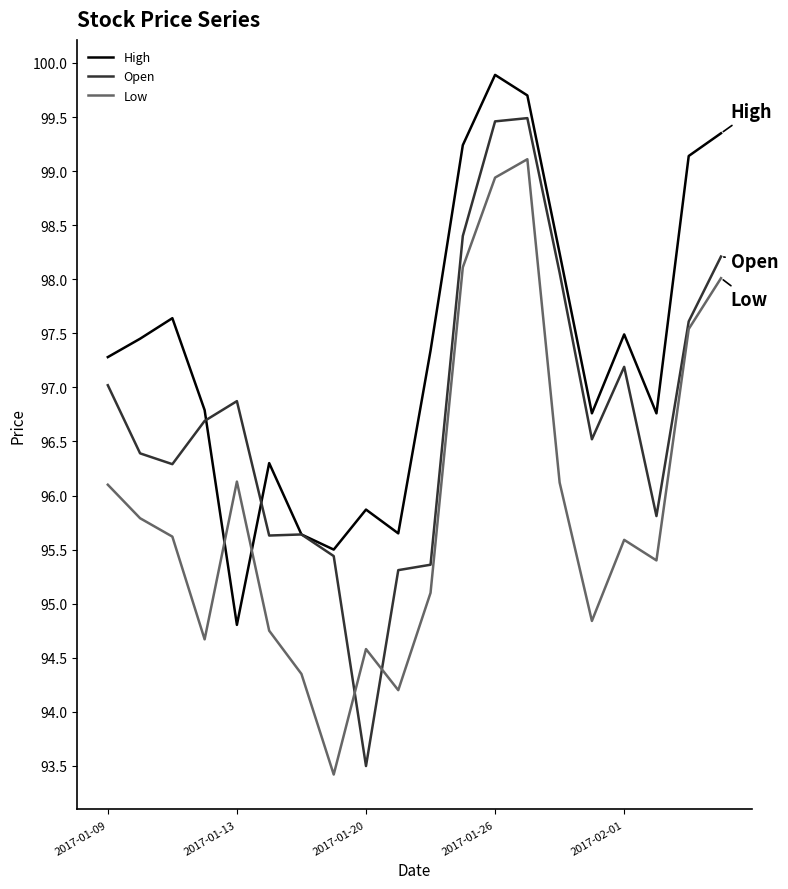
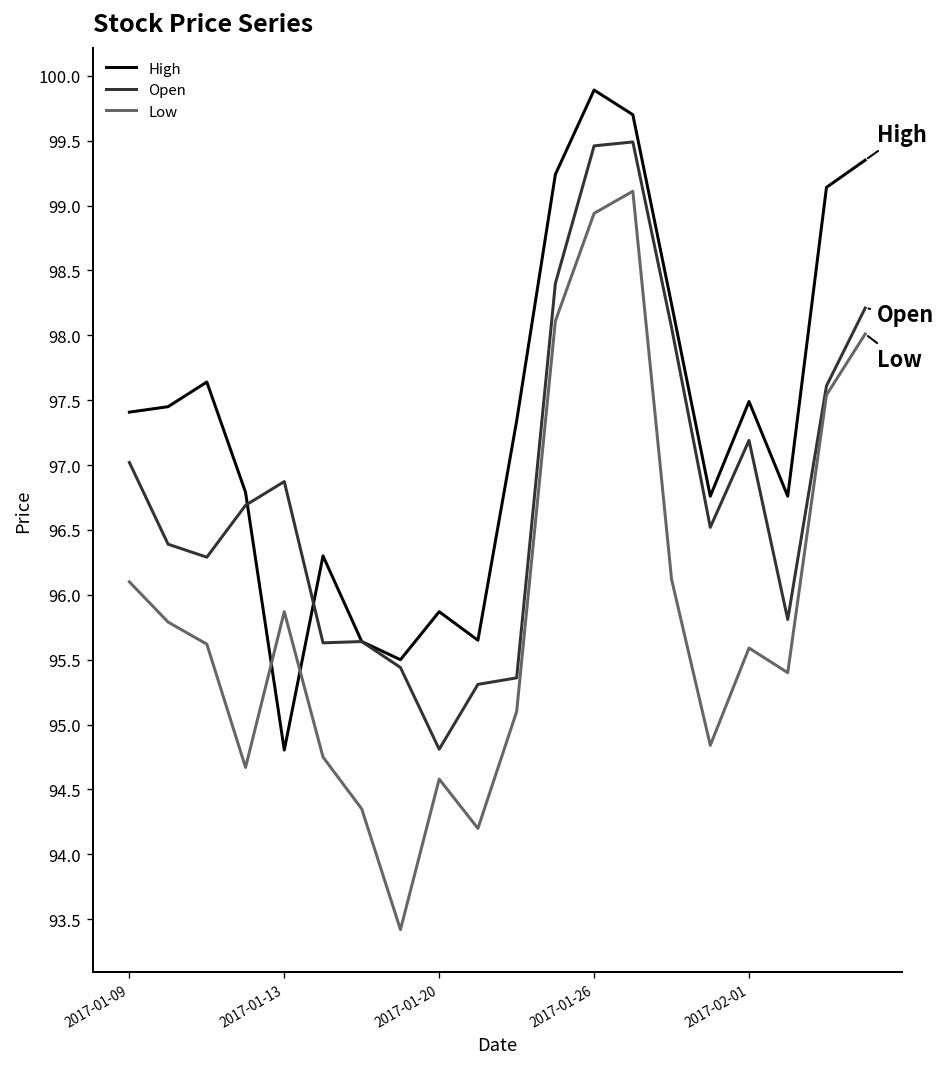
  {
    "High": {
-     "2017-01-09": 97.28,
+     "2017-01-09": 97.41,
      "2017-01-13": 94.80,
      "2017-01-20": 95.87,
      "2017-01-26": 99.89,
      "2017-02-01": 97.49
    },
    "Open": {
      "2017-01-09": 97.02,
      "2017-01-13": 96.87,
-     "2017-01-20": 93.50,
+     "2017-01-20": 94.81,
      "2017-01-26": 99.46,
      "2017-02-01": 97.19
    },
    "Low": {
      "2017-01-09": 96.10,
-     "2017-01-13": 96.13,
+     "2017-01-13": 95.87,
      "2017-01-20": 94.58,
      "2017-01-26": 98.94,
      "2017-02-01": 95.59
    }
  }
